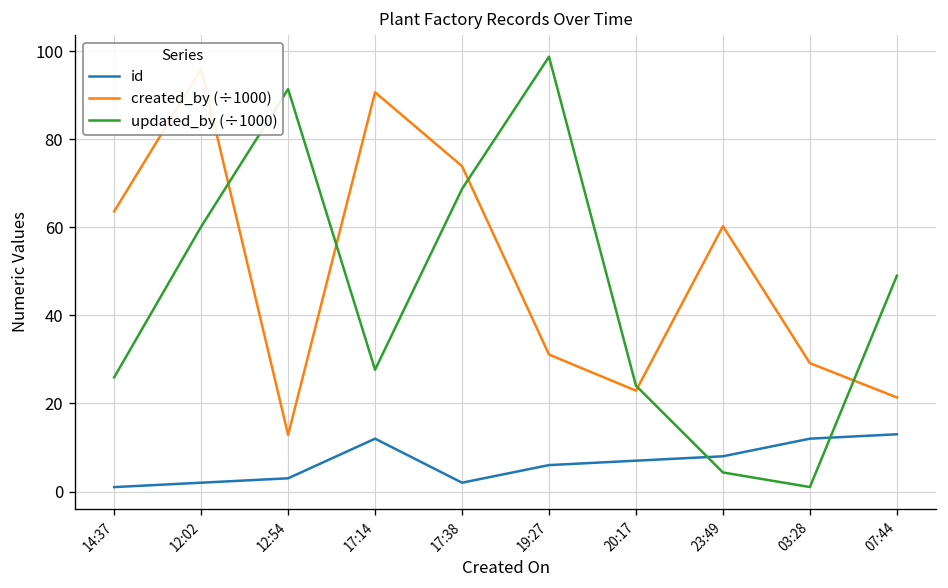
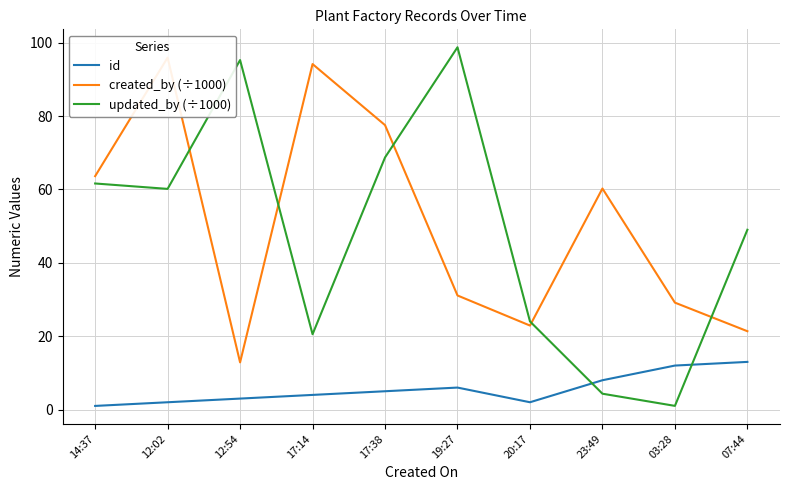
  {
    "id": {
      "14:37": 1,
      "12:02": 2,
      "12:54": 3,
-     "17:14": 12,
-     "17:38": 2,
+     "17:14": 4,
+     "17:38": 5,
      "19:27": 6,
-     "20:17": 7,
+     "20:17": 2,
      "23:49": 8,
      "03:28": 12,
      "07:44": 13
    },
    "created_by (÷1000)": {
      "14:37": 64,
      "12:54": 13,
-     "17:14": 91,
-     "17:38": 74,
+     "17:14": 94,
+     "17:38": 78,
      "19:27": 31,
      "20:17": 23,
      "23:49": 60,
      "03:28": 29,
      "07:44": 21
    },
    "updated_by (÷1000)": {
-     "14:37": 26,
+     "14:37": 62,
      "12:02": 60,
-     "12:54": 91,
-     "17:14": 28,
+     "12:54": 95,
+     "17:14": 21,
      "17:38": 69,
      "19:27": 99,
      "20:17": 24,
      "23:49": 4,
      "03:28": 1,
      "07:44": 49
    }
  }
